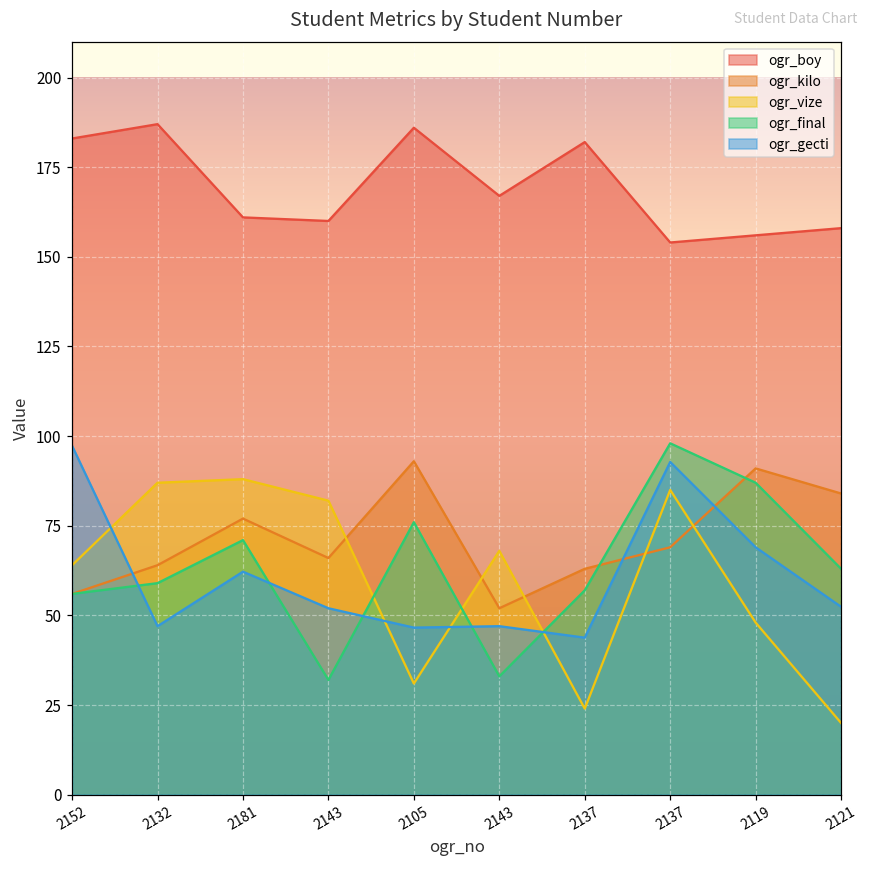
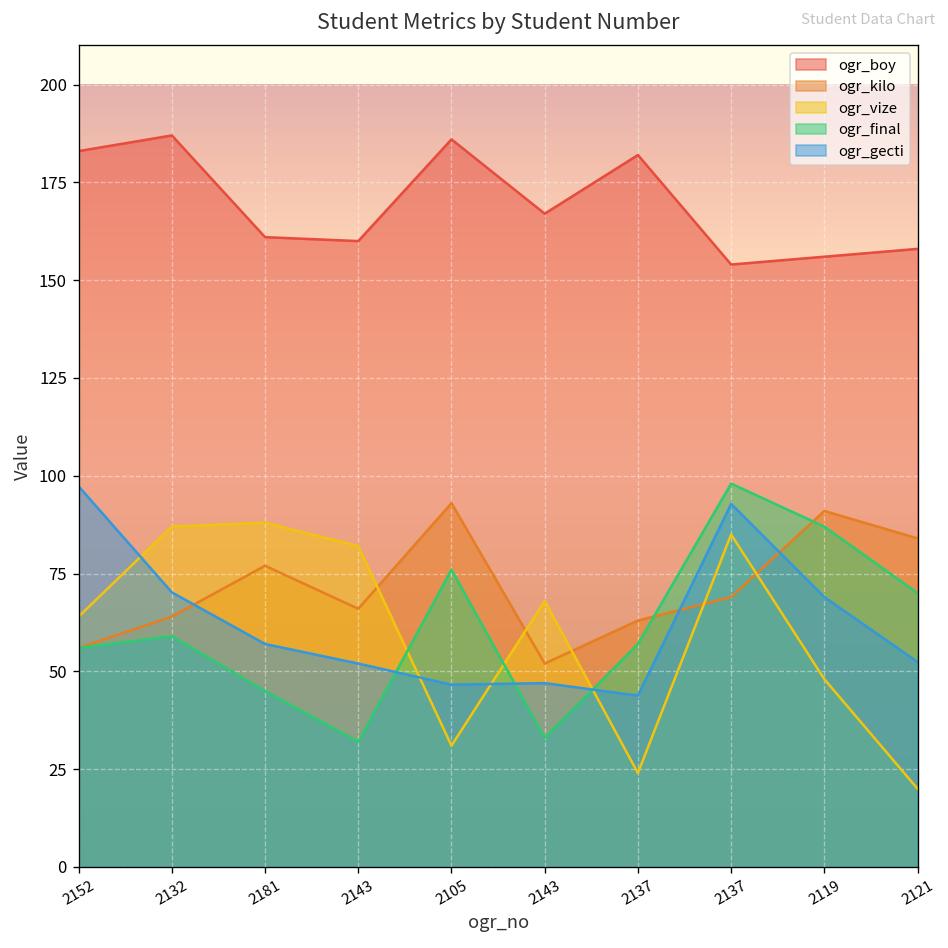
  {
    "ogr_final": {
      "2132": 59,
-     "2181": 71,
+     "2181": 45,
      "2105": 76,
      "2119": 87,
-     "2121": 63
+     "2121": 70
    },
    "ogr_gecti": {
      "2152": 97,
-     "2132": 47,
-     "2181": 62,
+     "2132": 70,
+     "2181": 57,
      "2105": 47,
      "2119": 69,
      "2121": 52
    }
  }
